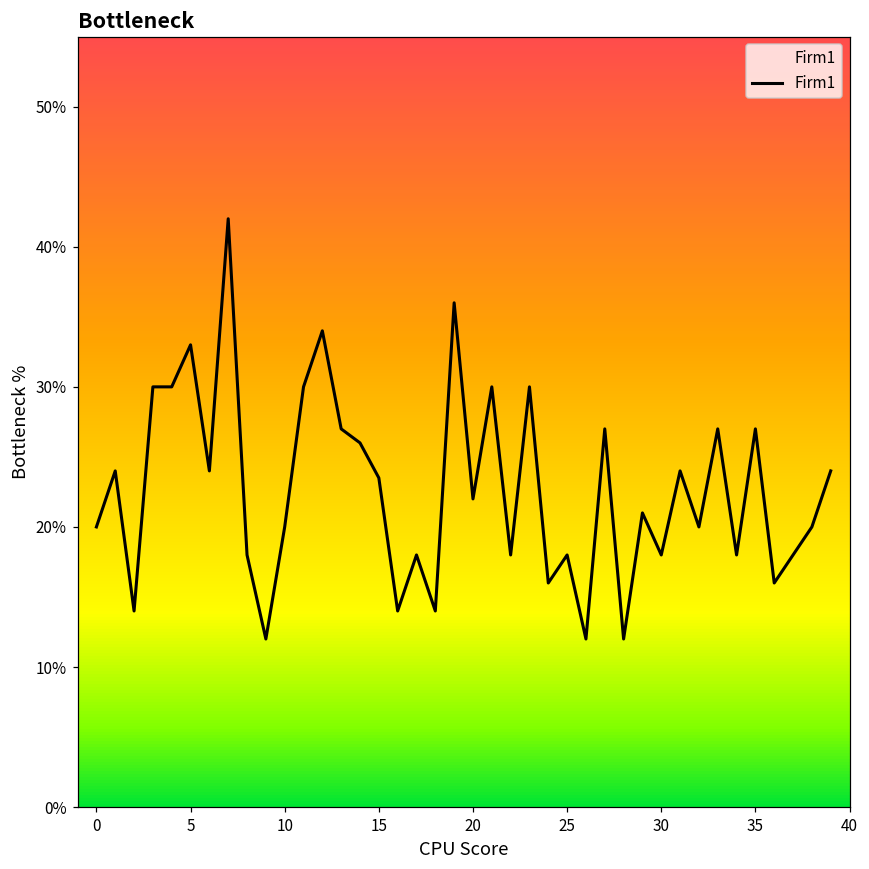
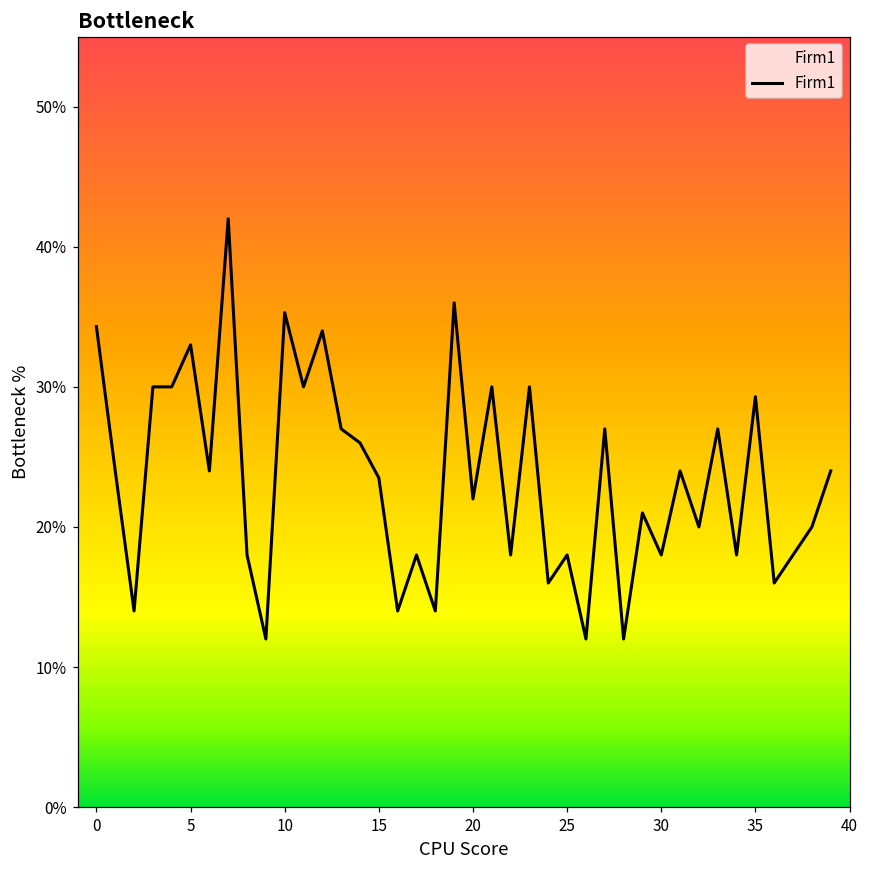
  {
-   "0": "20.0%",
+   "0": "34.3%",
    "5": "33.0%",
-   "10": "20.0%",
+   "10": "35.3%",
    "15": "23.5%",
    "20": "22.0%",
    "25": "18.0%",
    "30": "18.0%",
-   "35": "27.0%"
+   "35": "29.3%"
  }
